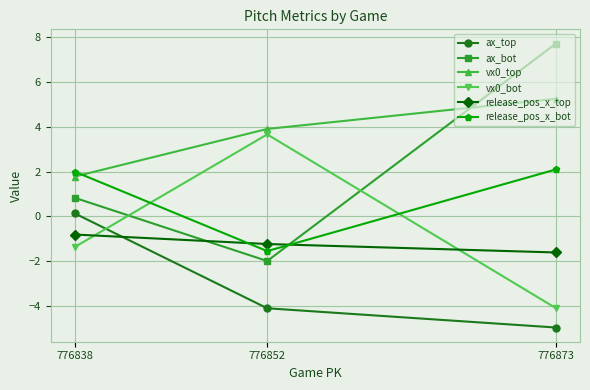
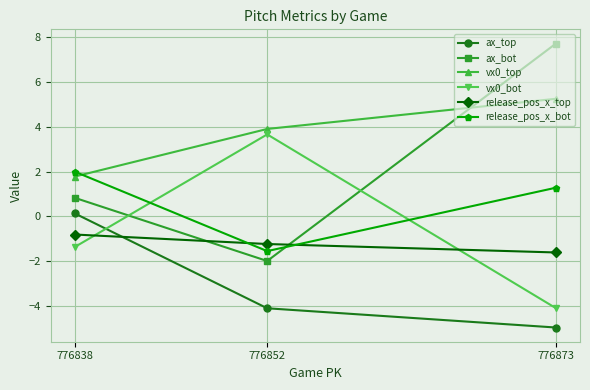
  {
    "release_pos_x_bot": {
      "776838": 2.0,
      "776852": -1.6,
-     "776873": 2.1
+     "776873": 1.3
    }
  }
